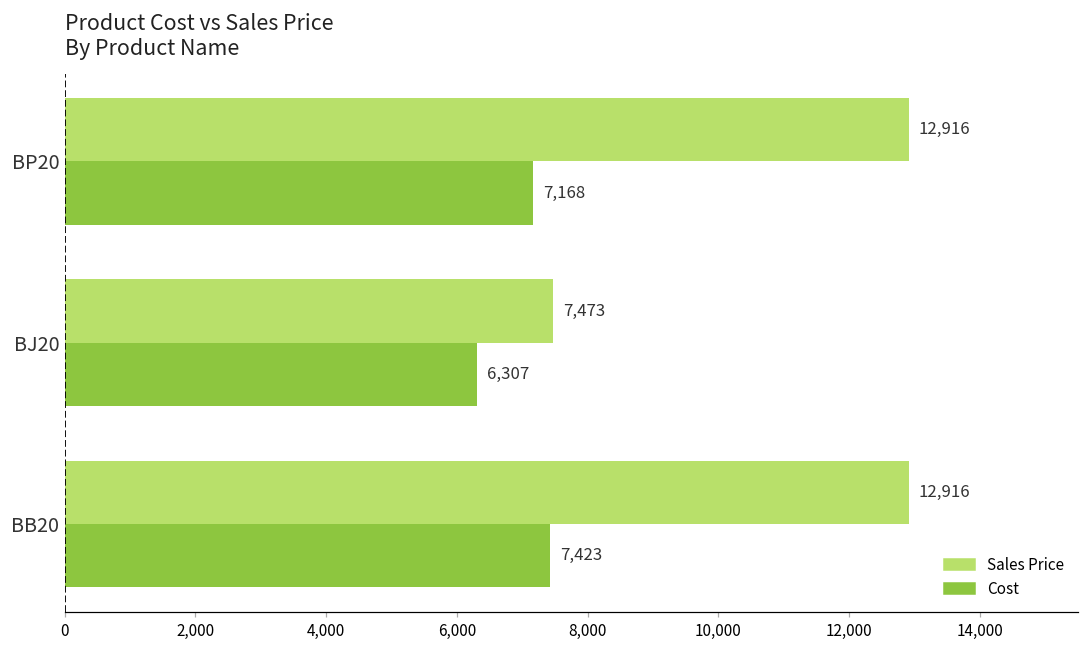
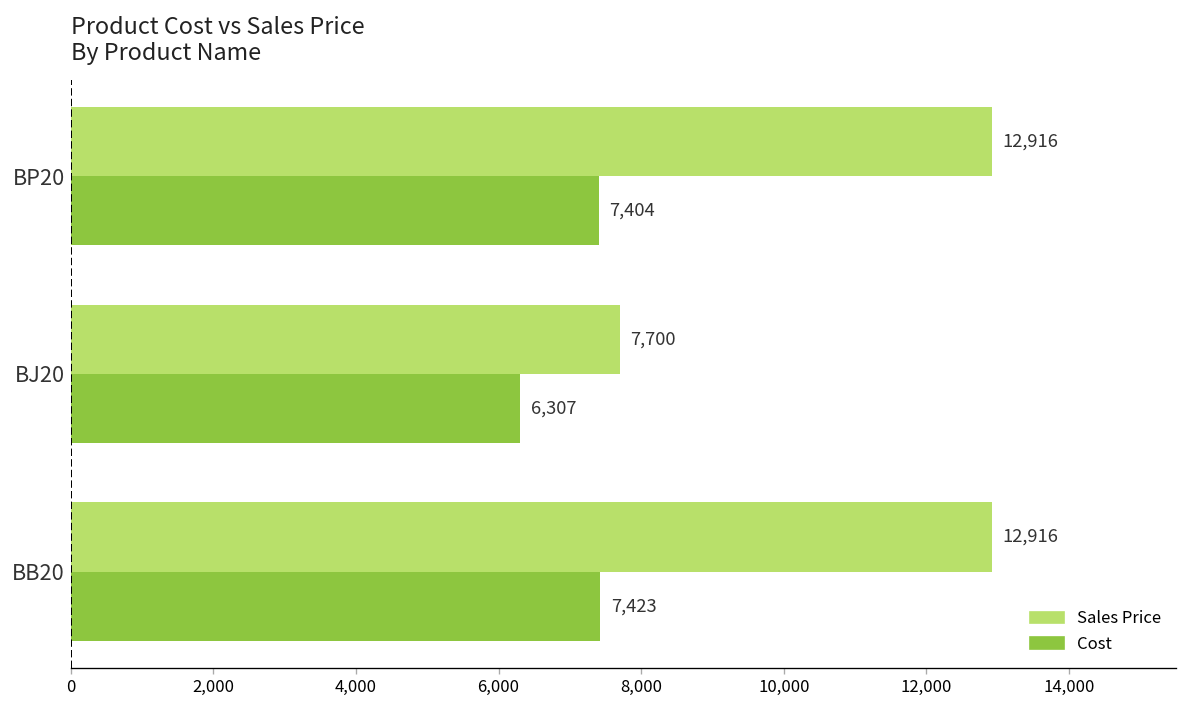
  {
    "Sales Price": {
      "BP20": "12,916",
-     "BJ20": "7,473",
+     "BJ20": "7,700",
      "BB20": "12,916"
    },
    "Cost": {
-     "BP20": "7,168",
+     "BP20": "7,404",
      "BJ20": "6,307",
      "BB20": "7,423"
    }
  }
